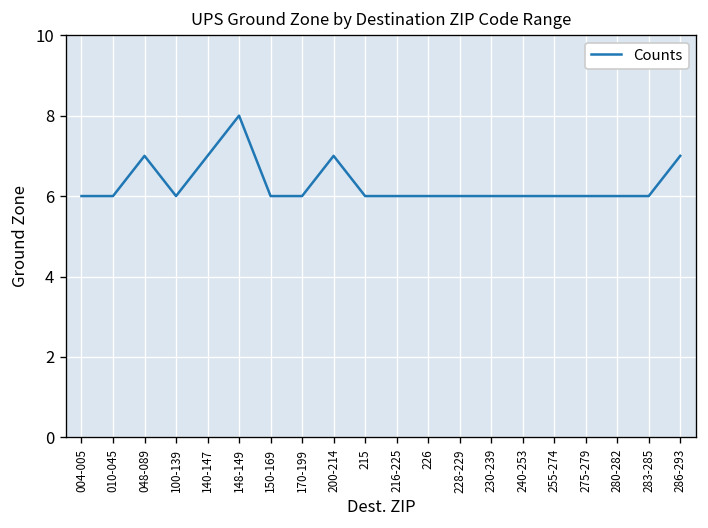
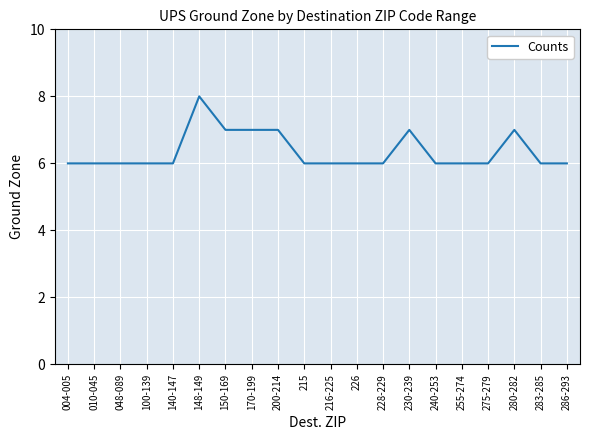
  {
    "004-005": 6,
    "010-045": 6,
-   "048-089": 7,
+   "048-089": 6,
    "100-139": 6,
-   "140-147": 7,
+   "140-147": 6,
    "148-149": 8,
-   "150-169": 6,
-   "170-199": 6,
+   "150-169": 7,
+   "170-199": 7,
    "200-214": 7,
    "215": 6,
    "216-225": 6,
    "226": 6,
    "228-229": 6,
-   "230-239": 6,
+   "230-239": 7,
    "240-253": 6,
    "255-274": 6,
    "275-279": 6,
-   "280-282": 6,
+   "280-282": 7,
    "283-285": 6,
-   "286-293": 7
+   "286-293": 6
  }
